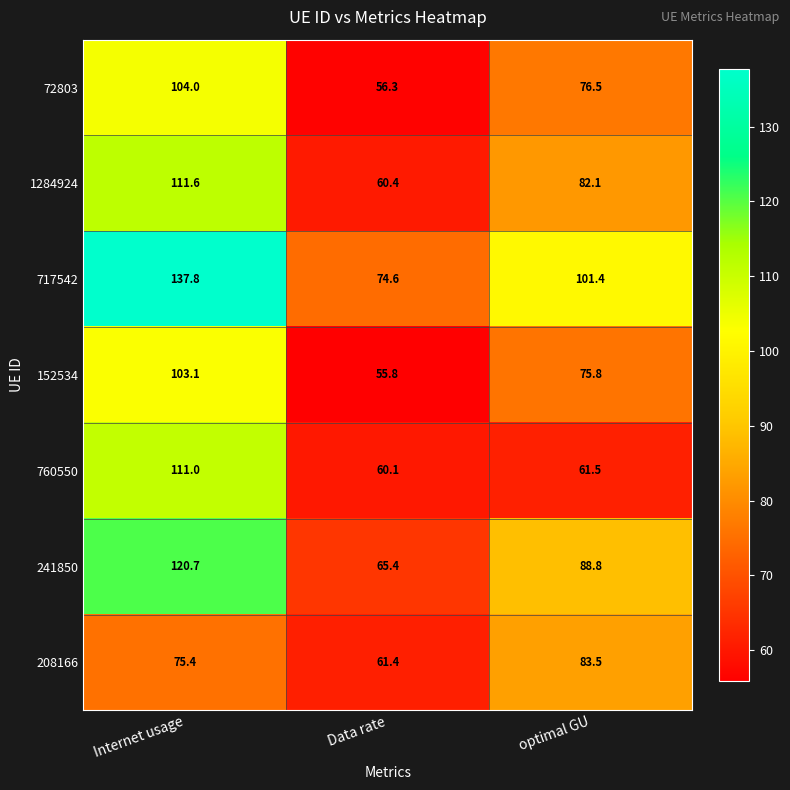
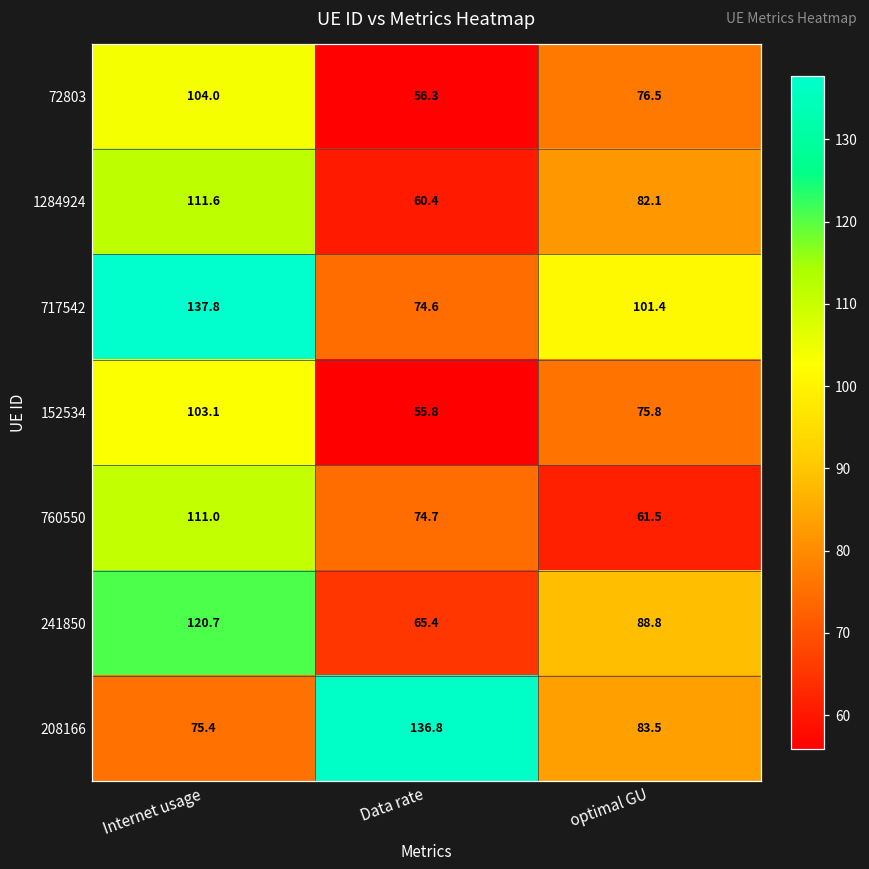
  {
    "72803": {
      "Internet usage": 104.0,
      "Data rate": 56.3,
      "optimal GU": 76.5
    },
    "1284924": {
      "Internet usage": 111.6,
      "Data rate": 60.4,
      "optimal GU": 82.1
    },
    "717542": {
      "Internet usage": 137.8,
      "Data rate": 74.6,
      "optimal GU": 101.4
    },
    "152534": {
      "Internet usage": 103.1,
      "Data rate": 55.8,
      "optimal GU": 75.8
    },
    "760550": {
      "Internet usage": 111.0,
-     "Data rate": 60.1,
+     "Data rate": 74.7,
      "optimal GU": 61.5
    },
    "241850": {
      "Internet usage": 120.7,
      "Data rate": 65.4,
      "optimal GU": 88.8
    },
    "208166": {
      "Internet usage": 75.4,
-     "Data rate": 61.4,
+     "Data rate": 136.8,
      "optimal GU": 83.5
    }
  }
